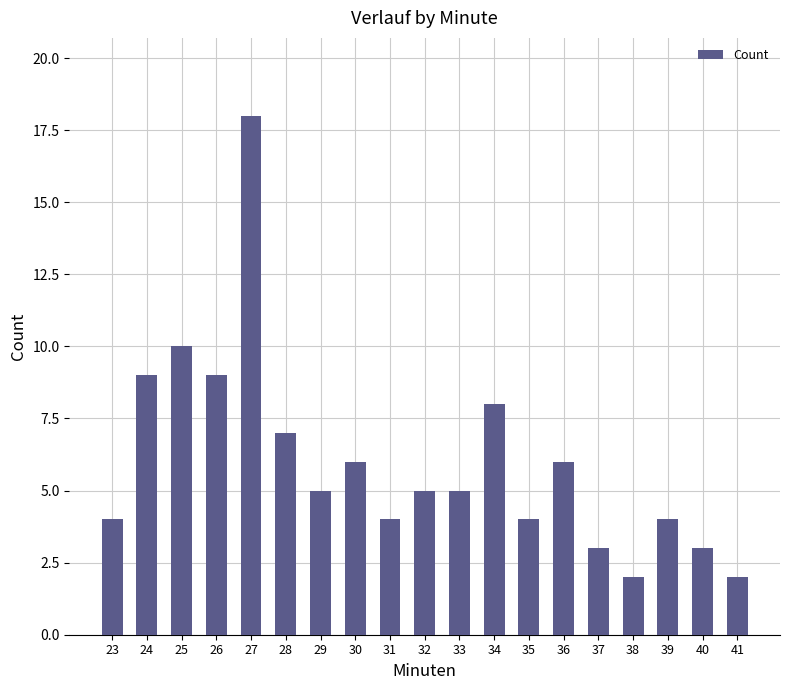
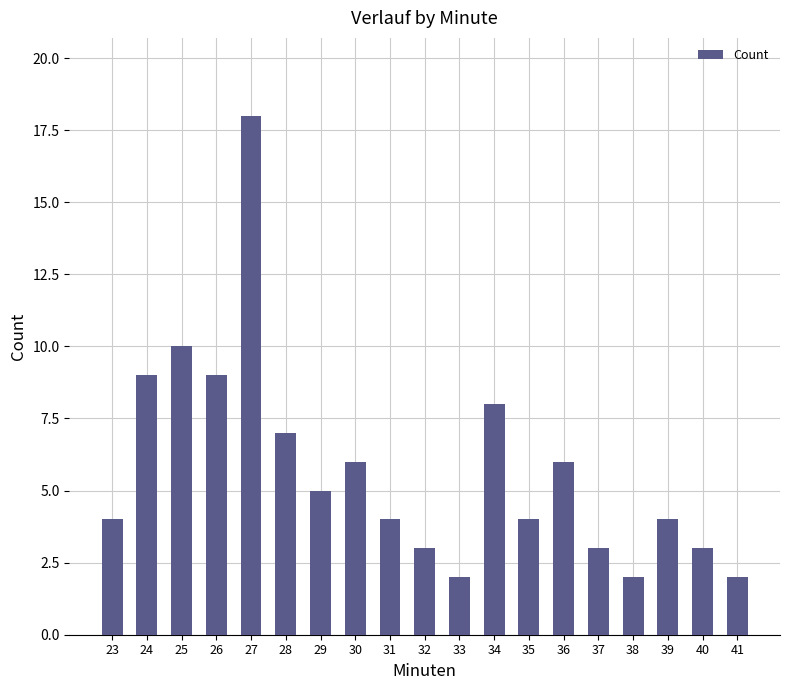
  {
    "23": 4,
    "24": 9,
    "25": 10,
    "26": 9,
    "27": 18,
    "28": 7,
    "29": 5,
    "30": 6,
    "31": 4,
-   "32": 5,
-   "33": 5,
+   "32": 3,
+   "33": 2,
    "34": 8,
    "35": 4,
    "36": 6,
    "37": 3,
    "38": 2,
    "39": 4,
    "40": 3,
    "41": 2
  }
